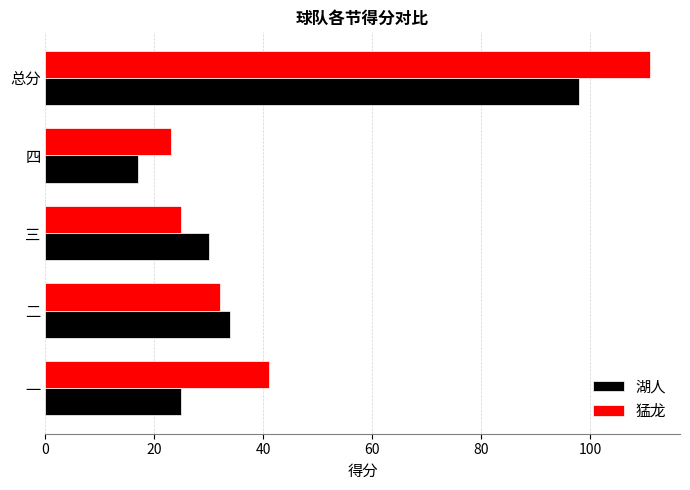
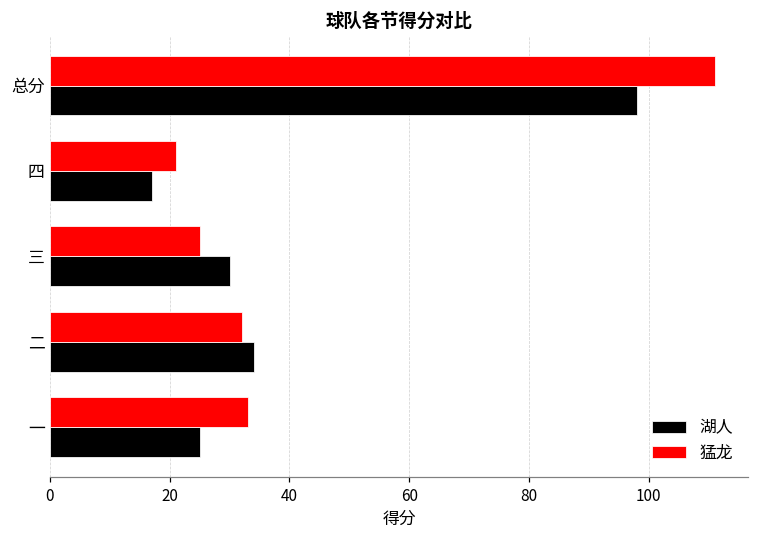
  {
    "湖人": {
      "总分": 98,
      "四": 17,
      "三": 30,
      "二": 34,
      "一": 25
    },
    "猛龙": {
      "总分": 111,
-     "四": 23,
+     "四": 21,
      "三": 25,
      "二": 32,
-     "一": 41
+     "一": 33
    }
  }
